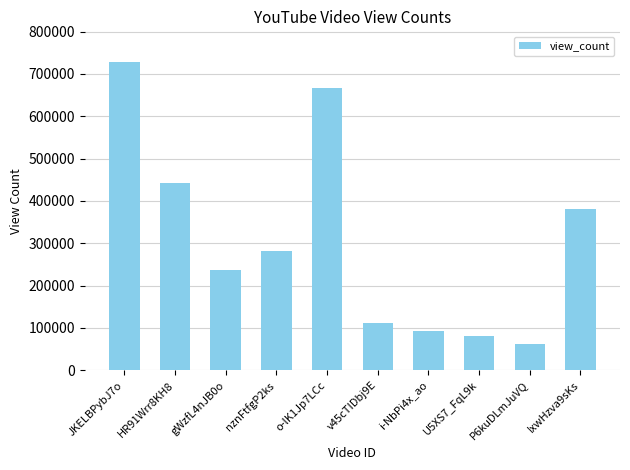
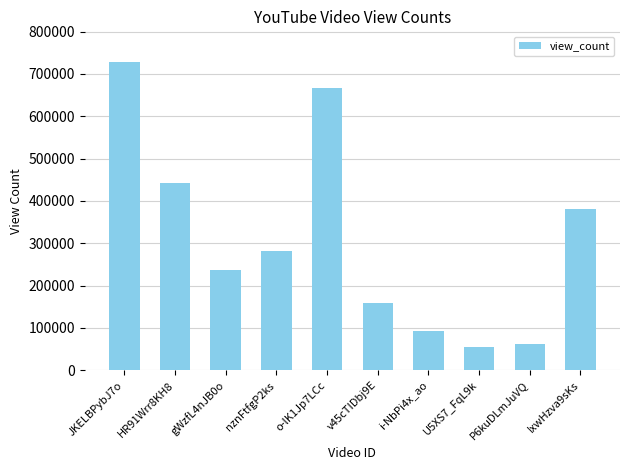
  {
    "JKELBPybJ7o": 730000,
    "HR91Wrr8KH8": 440000,
    "gWzfL4nJB0o": 240000,
    "nznFtfgP2ks": 280000,
    "o-lK1Jp7LCc": 670000,
-   "v45cTIDbj9E": 110000,
+   "v45cTIDbj9E": 160000,
    "i-NbPi4x_ao": 90000,
-   "U5XS7_FqL9k": 80000,
+   "U5XS7_FqL9k": 60000,
    "P6kuDLmJuVQ": 60000,
    "IxwHzva9sKs": 380000
  }
